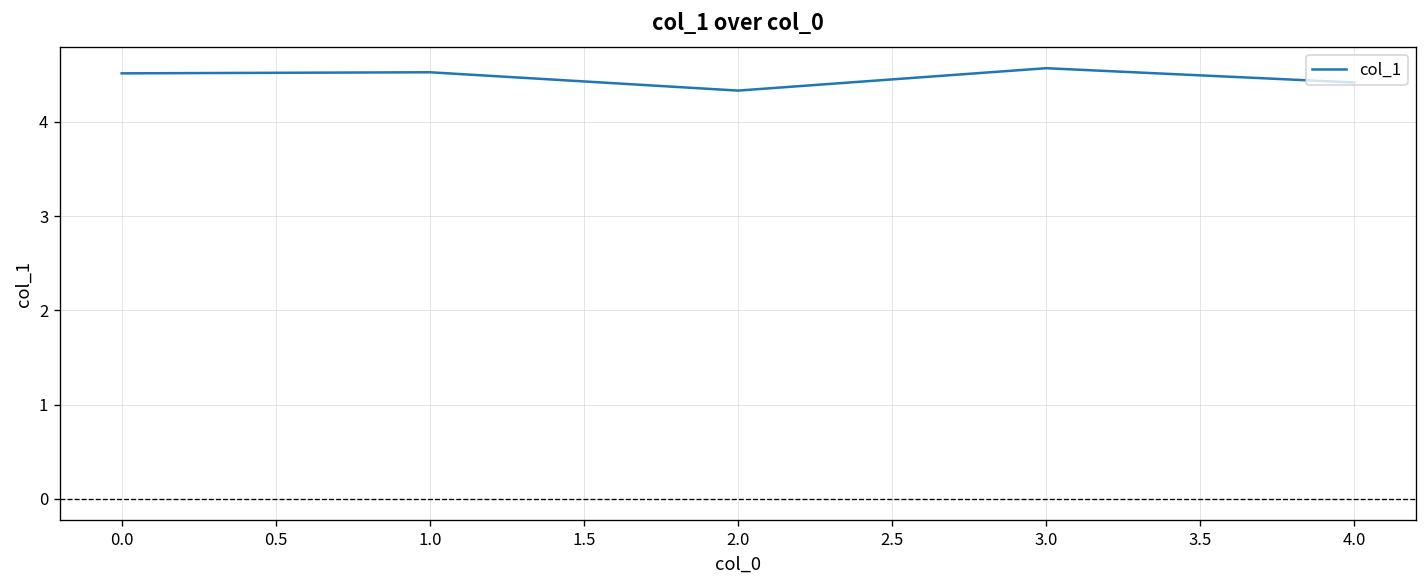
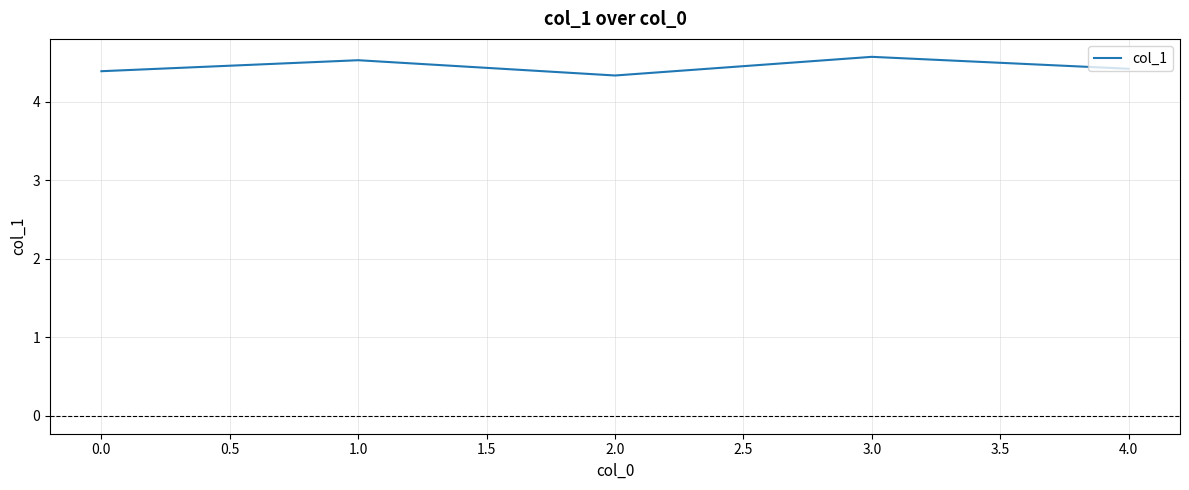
  {
-   "0.0": 4.5,
+   "0.0": 4.4,
    "1.0": 4.5,
    "2.0": 4.3,
    "3.0": 4.6
  }
